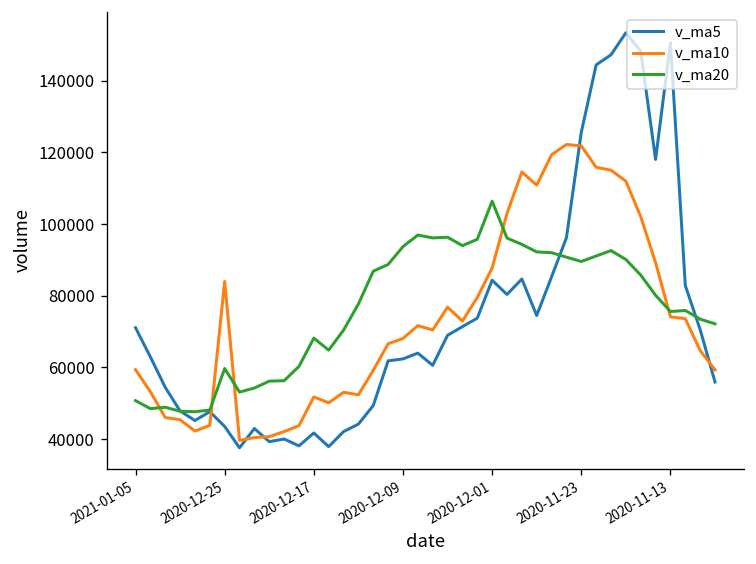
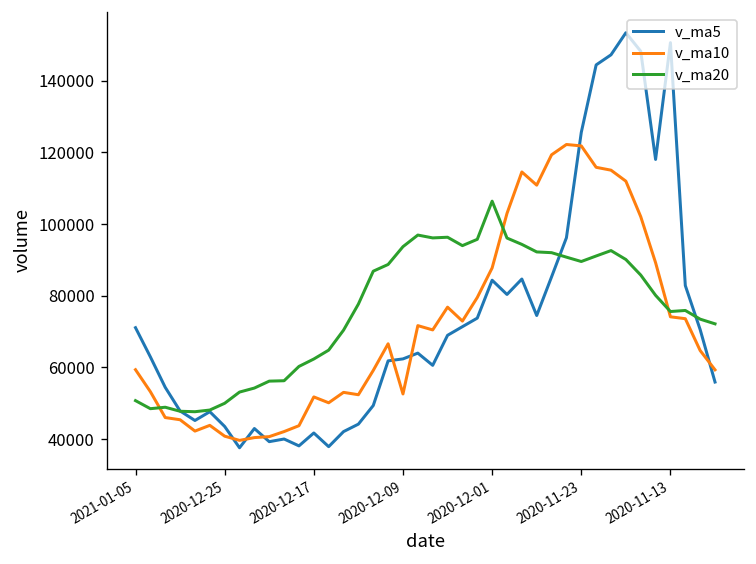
  {
    "v_ma5": {
      "2021-01-05": 71000,
      "2020-12-25": 44000,
      "2020-12-17": 42000,
      "2020-12-09": 62000,
      "2020-12-01": 84000,
      "2020-11-23": 126000
    },
    "v_ma10": {
      "2021-01-05": 59000,
-     "2020-12-25": 84000,
+     "2020-12-25": 41000,
      "2020-12-17": 52000,
-     "2020-12-09": 68000,
+     "2020-12-09": 53000,
      "2020-12-01": 88000,
      "2020-11-23": 122000,
      "2020-11-13": 74000
    },
    "v_ma20": {
      "2021-01-05": 51000,
-     "2020-12-25": 60000,
-     "2020-12-17": 68000,
+     "2020-12-25": 50000,
+     "2020-12-17": 62000,
      "2020-12-09": 94000,
      "2020-12-01": 106000,
      "2020-11-23": 90000,
      "2020-11-13": 76000
    }
  }
